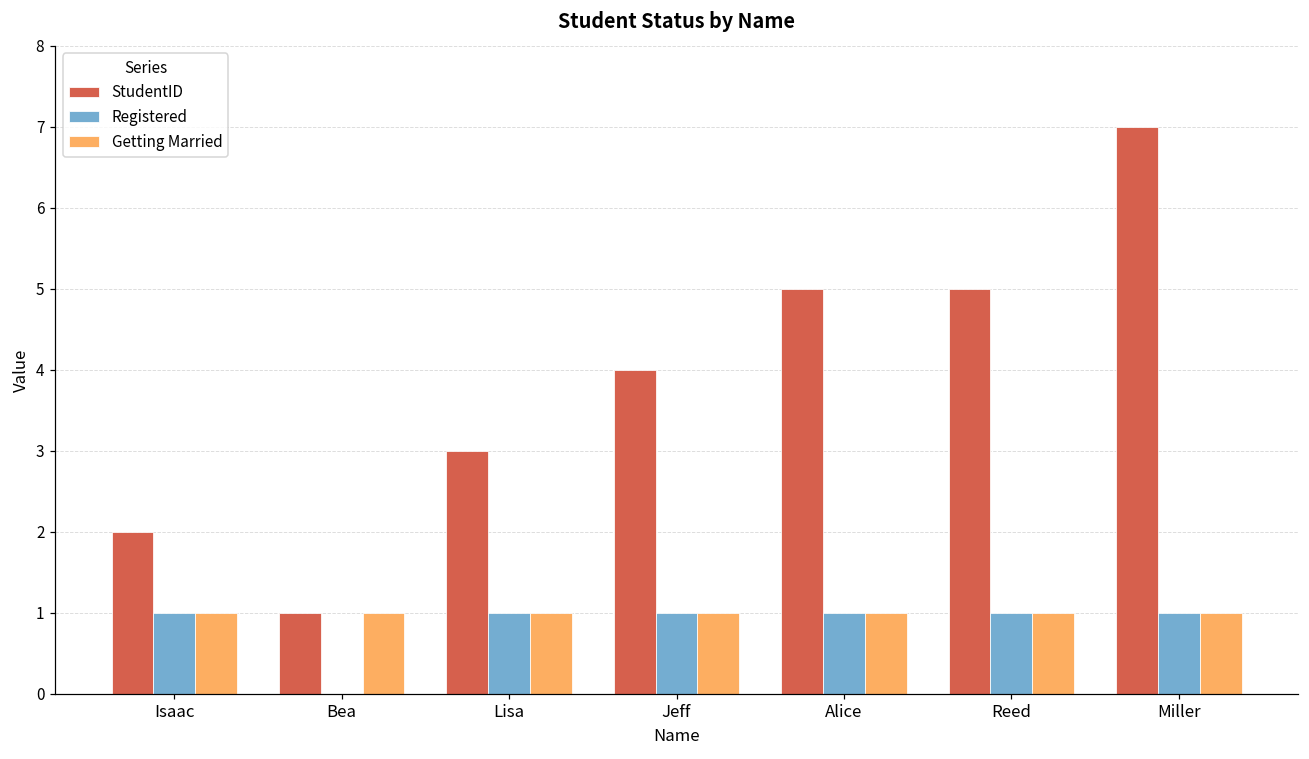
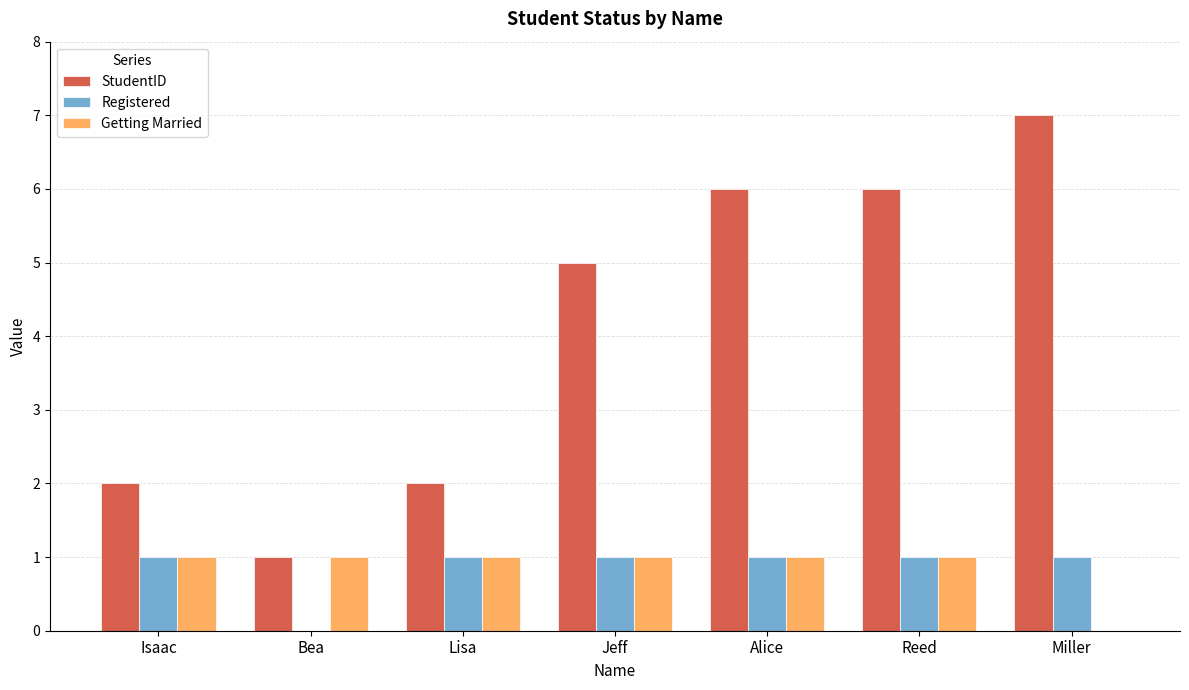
  {
    "StudentID": {
      "Isaac": 2,
      "Bea": 1,
-     "Lisa": 3,
-     "Jeff": 4,
-     "Alice": 5,
-     "Reed": 5,
+     "Lisa": 2,
+     "Jeff": 5,
+     "Alice": 6,
+     "Reed": 6,
      "Miller": 7
    },
    "Registered": {
      "Isaac": 1,
      "Bea": 0,
      "Lisa": 1,
      "Jeff": 1,
      "Alice": 1,
      "Reed": 1,
      "Miller": 1
    },
    "Getting Married": {
      "Isaac": 1,
      "Bea": 1,
      "Lisa": 1,
      "Jeff": 1,
      "Alice": 1,
      "Reed": 1,
-     "Miller": 1
+     "Miller": 0
    }
  }
